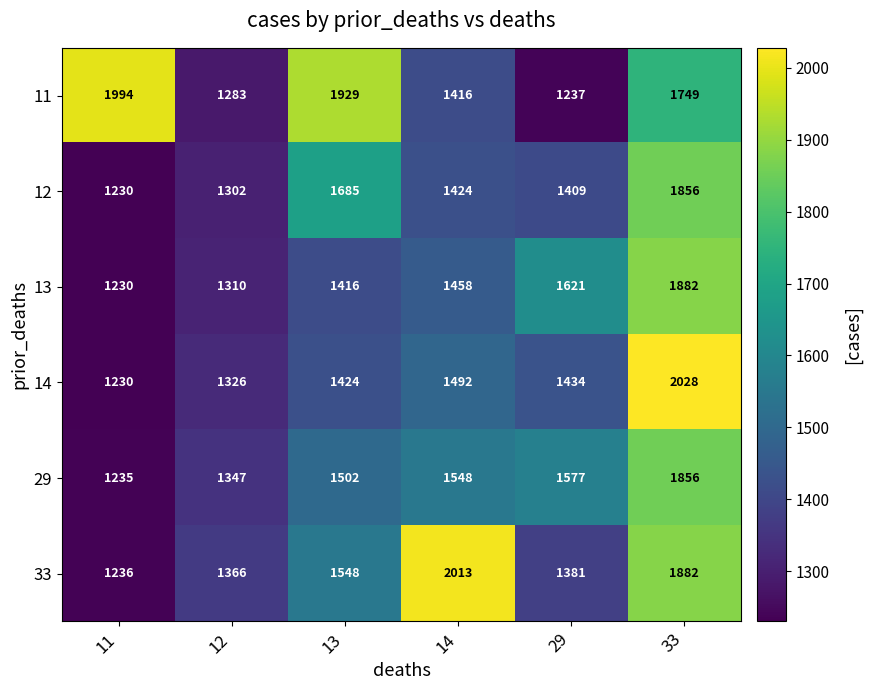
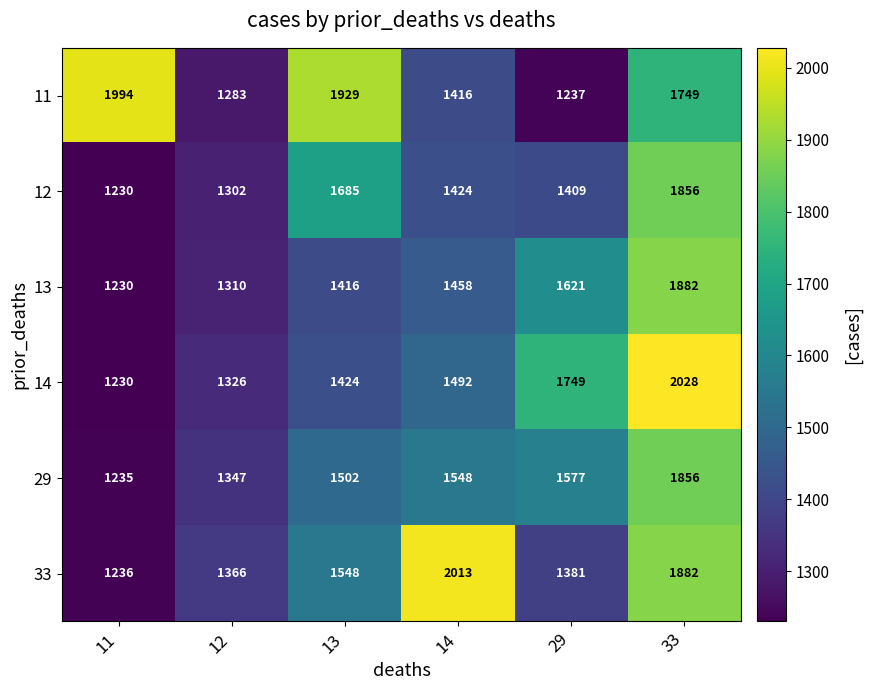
  {
    "11": {
      "11": 1994,
      "12": 1283,
      "13": 1929,
      "14": 1416,
      "29": 1237,
      "33": 1749
    },
    "12": {
      "11": 1230,
      "12": 1302,
      "13": 1685,
      "14": 1424,
      "29": 1409,
      "33": 1856
    },
    "13": {
      "11": 1230,
      "12": 1310,
      "13": 1416,
      "14": 1458,
      "29": 1621,
      "33": 1882
    },
    "14": {
      "11": 1230,
      "12": 1326,
      "13": 1424,
      "14": 1492,
-     "29": 1434,
+     "29": 1749,
      "33": 2028
    },
    "29": {
      "11": 1235,
      "12": 1347,
      "13": 1502,
      "14": 1548,
      "29": 1577,
      "33": 1856
    },
    "33": {
      "11": 1236,
      "12": 1366,
      "13": 1548,
      "14": 2013,
      "29": 1381,
      "33": 1882
    }
  }
